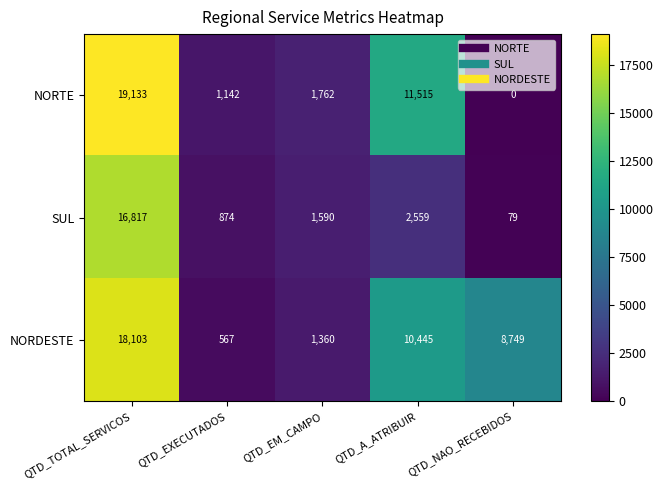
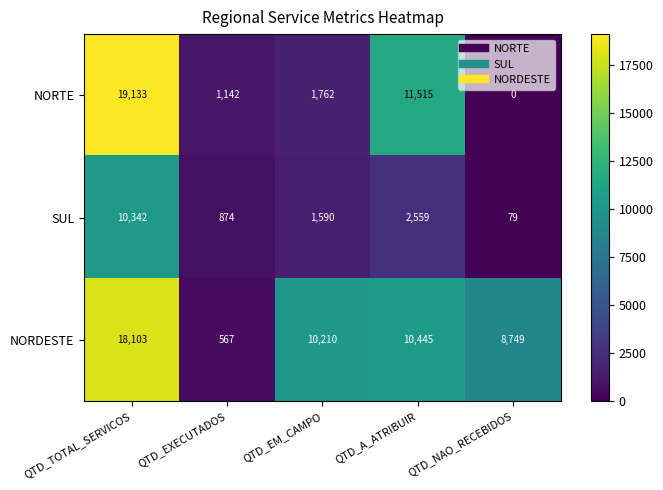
  {
    "NORTE": {
      "QTD_TOTAL_SERVICOS": "19,133",
      "QTD_EXECUTADOS": "1,142",
      "QTD_EM_CAMPO": "1,762",
      "QTD_A_ATRIBUIR": "11,515",
      "QTD_NAO_RECEBIDOS": "0"
    },
    "SUL": {
-     "QTD_TOTAL_SERVICOS": "16,817",
+     "QTD_TOTAL_SERVICOS": "10,342",
      "QTD_EXECUTADOS": "874",
      "QTD_EM_CAMPO": "1,590",
      "QTD_A_ATRIBUIR": "2,559",
      "QTD_NAO_RECEBIDOS": "79"
    },
    "NORDESTE": {
      "QTD_TOTAL_SERVICOS": "18,103",
      "QTD_EXECUTADOS": "567",
-     "QTD_EM_CAMPO": "1,360",
+     "QTD_EM_CAMPO": "10,210",
      "QTD_A_ATRIBUIR": "10,445",
      "QTD_NAO_RECEBIDOS": "8,749"
    }
  }
